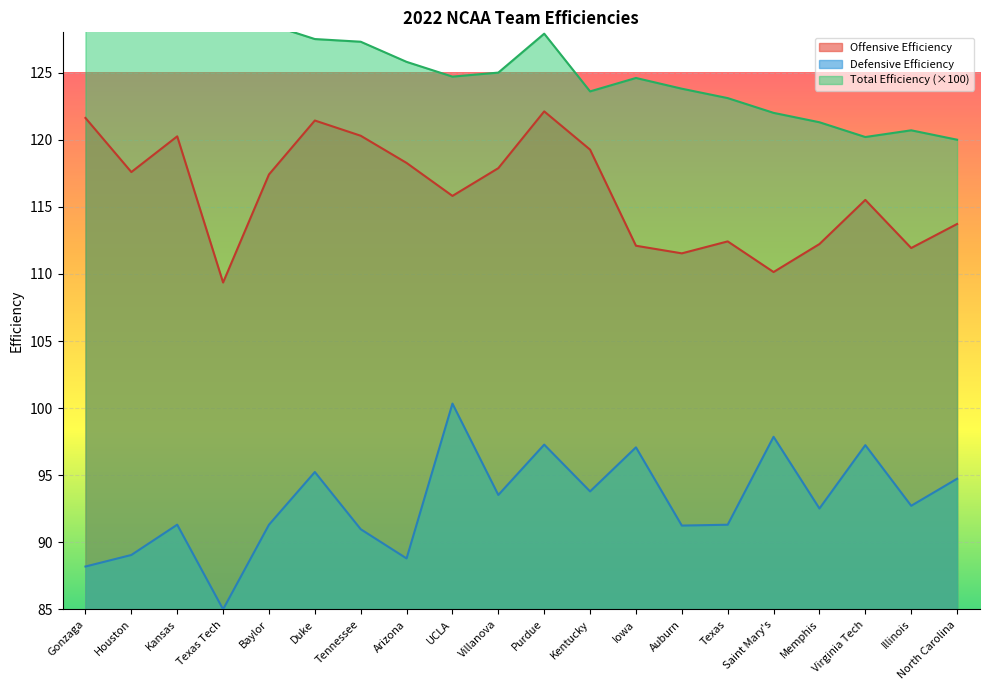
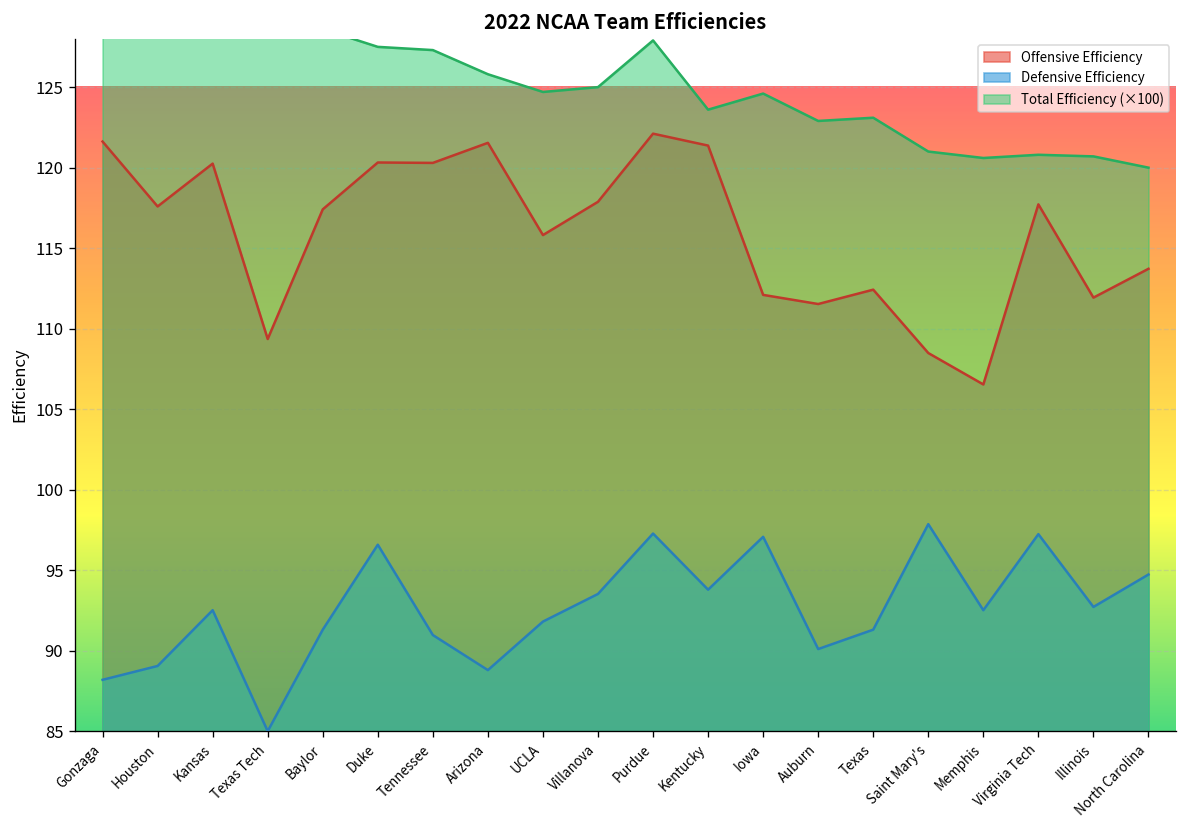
  {
    "Offensive Efficiency": {
      "Gonzaga": 121.6,
      "Houston": 117.6,
      "Kansas": 120.3,
      "Texas Tech": 109.4,
      "Baylor": 117.4,
-     "Duke": 121.4,
+     "Duke": 120.3,
      "Tennessee": 120.3,
-     "Arizona": 118.3,
+     "Arizona": 121.5,
      "UCLA": 115.8,
      "Villanova": 117.9,
      "Purdue": 122.1,
-     "Kentucky": 119.3,
+     "Kentucky": 121.4,
      "Iowa": 112.1,
      "Auburn": 111.5,
      "Texas": 112.4,
-     "Saint Mary's": 110.1,
-     "Memphis": 112.2,
-     "Virginia Tech": 115.5,
+     "Saint Mary's": 108.5,
+     "Memphis": 106.5,
+     "Virginia Tech": 117.7,
      "Illinois": 111.9,
      "North Carolina": 113.7
    },
    "Defensive Efficiency": {
      "Gonzaga": 88.2,
      "Houston": 89.1,
-     "Kansas": 91.3,
+     "Kansas": 92.5,
      "Texas Tech": 85.0,
      "Baylor": 91.3,
-     "Duke": 95.2,
+     "Duke": 96.6,
      "Tennessee": 91.0,
      "Arizona": 88.8,
-     "UCLA": 100.3,
+     "UCLA": 91.8,
      "Villanova": 93.5,
      "Purdue": 97.3,
      "Kentucky": 93.8,
      "Iowa": 97.1,
-     "Auburn": 91.3,
+     "Auburn": 90.1,
      "Texas": 91.3,
      "Saint Mary's": 97.9,
      "Memphis": 92.5,
      "Virginia Tech": 97.2,
      "Illinois": 92.7,
      "North Carolina": 94.7
    },
    "Total Efficiency (×100)": {
      "Duke": 127.5,
      "Tennessee": 127.3,
      "Arizona": 125.8,
      "UCLA": 124.7,
      "Villanova": 125.0,
      "Purdue": 127.9,
      "Kentucky": 123.6,
      "Iowa": 124.6,
-     "Auburn": 123.8,
+     "Auburn": 122.9,
      "Texas": 123.1,
-     "Saint Mary's": 122.0,
-     "Memphis": 121.3,
-     "Virginia Tech": 120.2,
+     "Saint Mary's": 121.0,
+     "Memphis": 120.6,
+     "Virginia Tech": 120.8,
      "Illinois": 120.7,
      "North Carolina": 120.0
    }
  }
